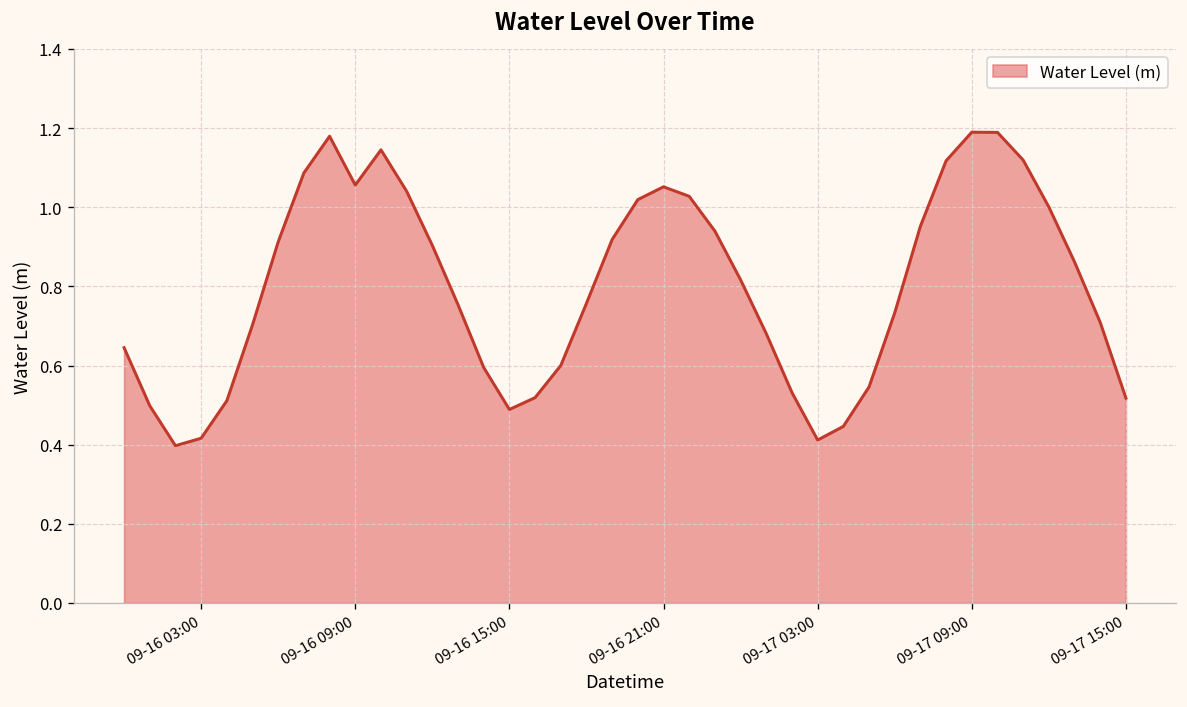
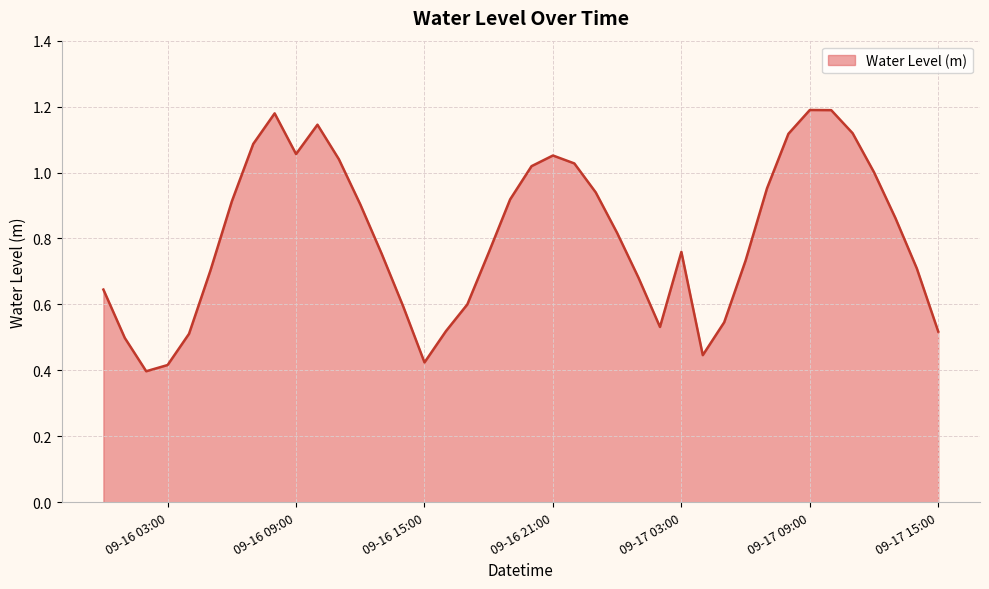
  {
    "09-16 03:00": 0.42,
    "09-16 09:00": 1.06,
-   "09-16 15:00": 0.49,
+   "09-16 15:00": 0.42,
    "09-16 21:00": 1.05,
-   "09-17 03:00": 0.41,
+   "09-17 03:00": 0.76,
    "09-17 09:00": 1.19,
    "09-17 15:00": 0.52
  }
